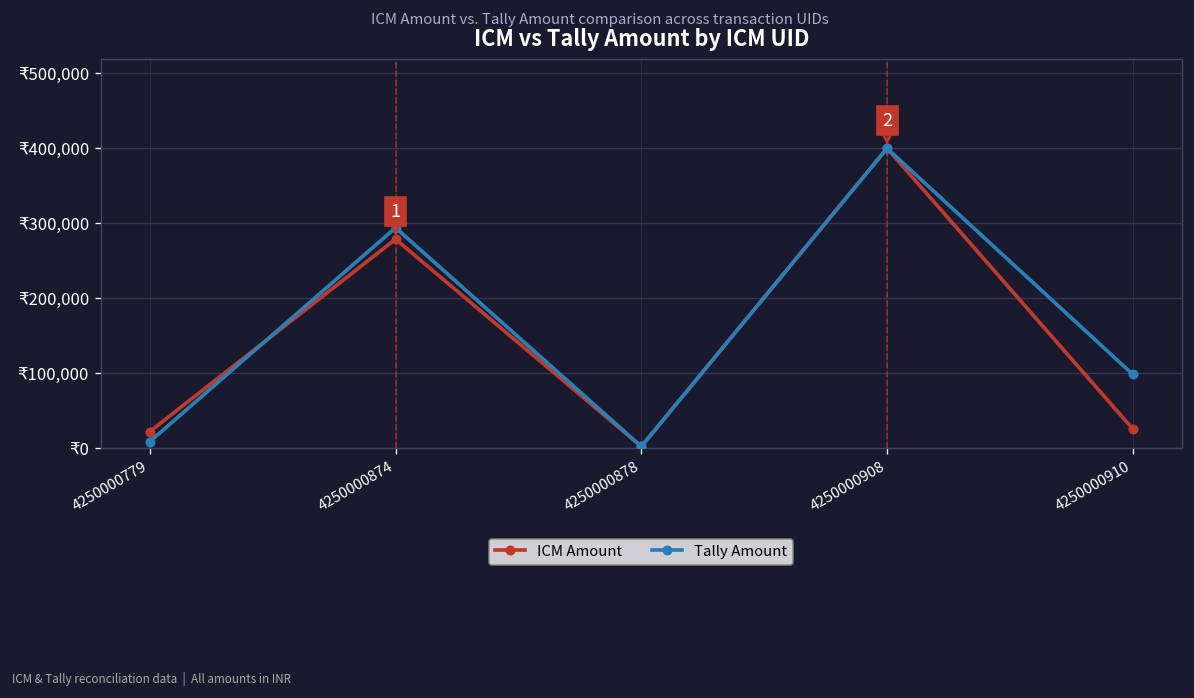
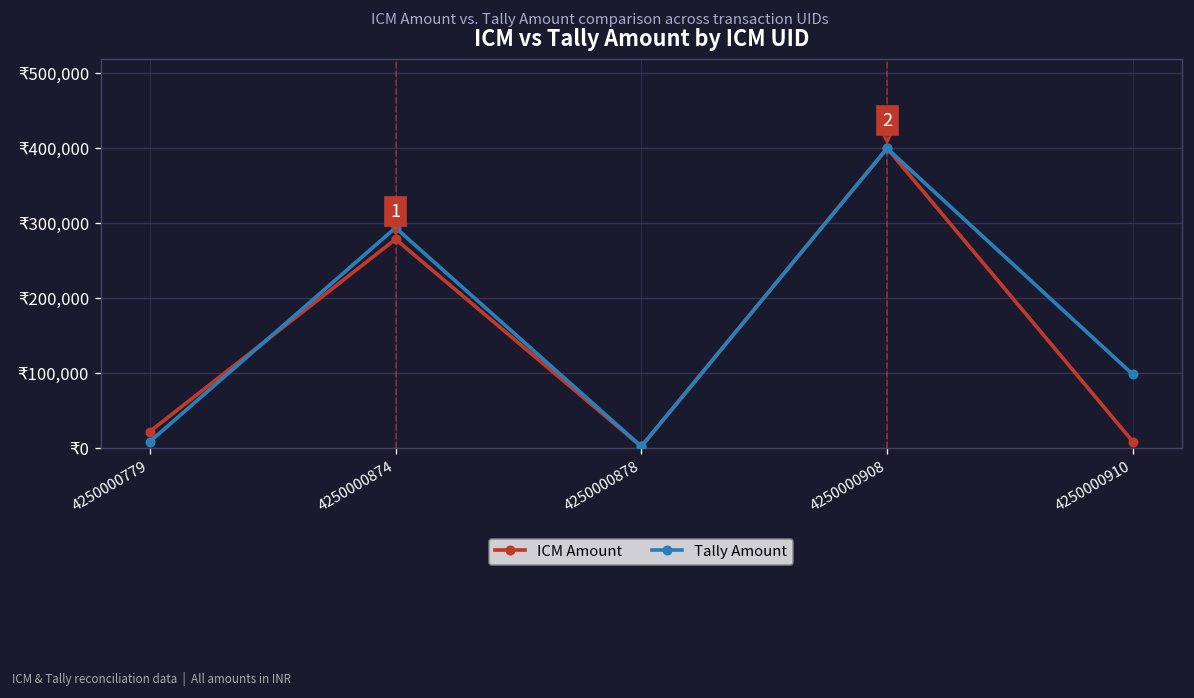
  {
    "ICM Amount": {
      "4250000779": "₹20,000",
      "4250000874": "₹280,000",
-     "4250000910": "₹30,000"
+     "4250000910": "₹10,000"
    },
    "Tally Amount": {
      "4250000779": "₹10,000",
      "4250000910": "₹100,000"
    }
  }
